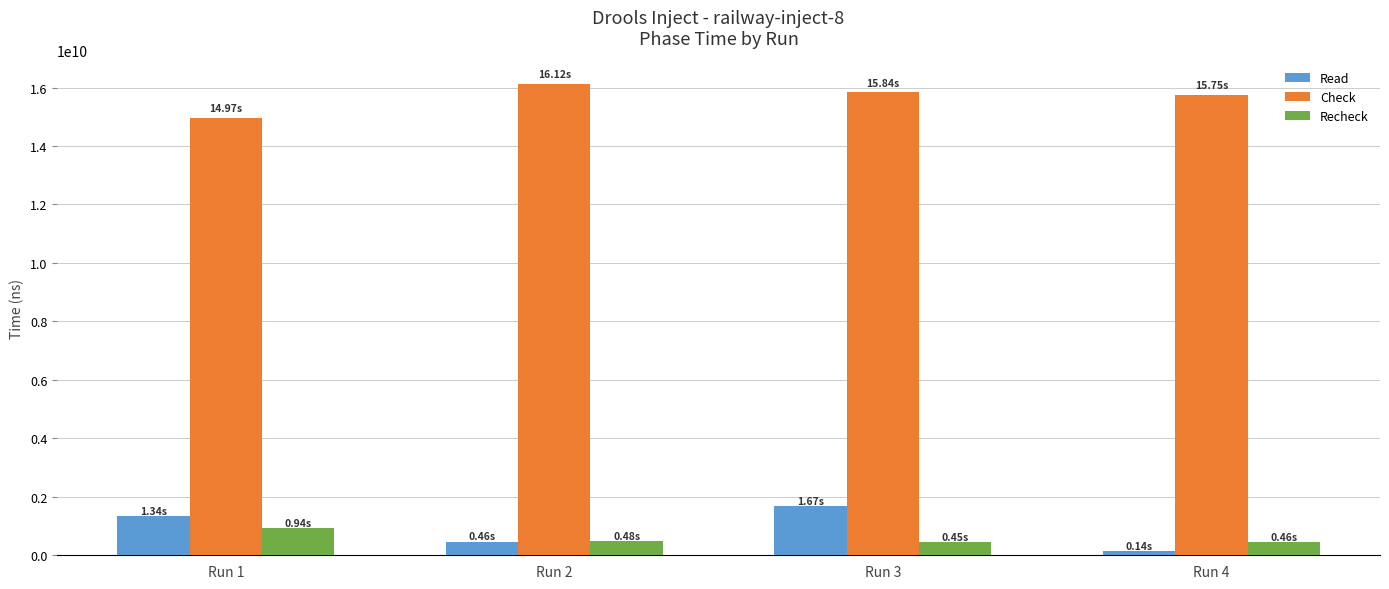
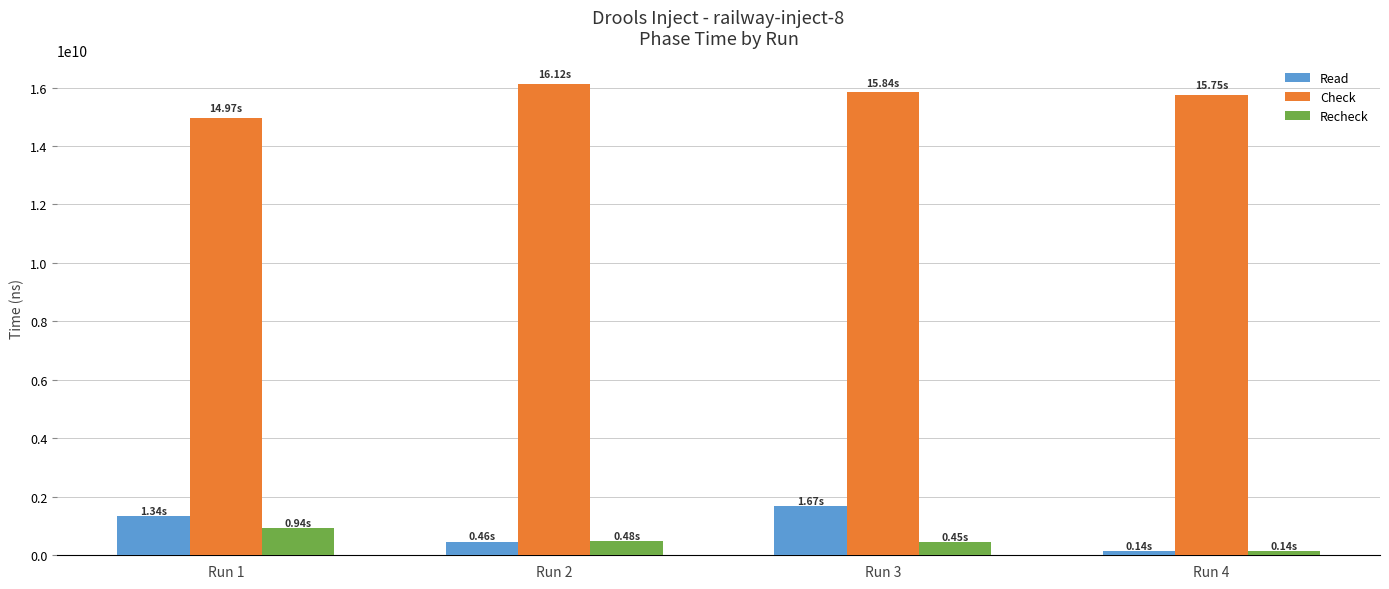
  {
    "Recheck": {
-     "Run 4": "0.46s"
+     "Run 4": "0.14s"
    }
  }
